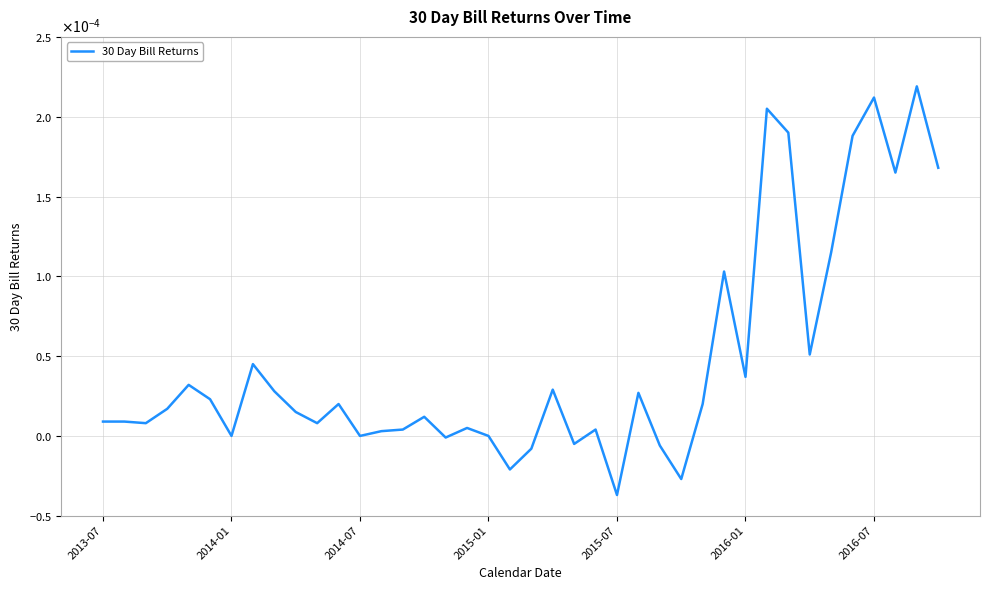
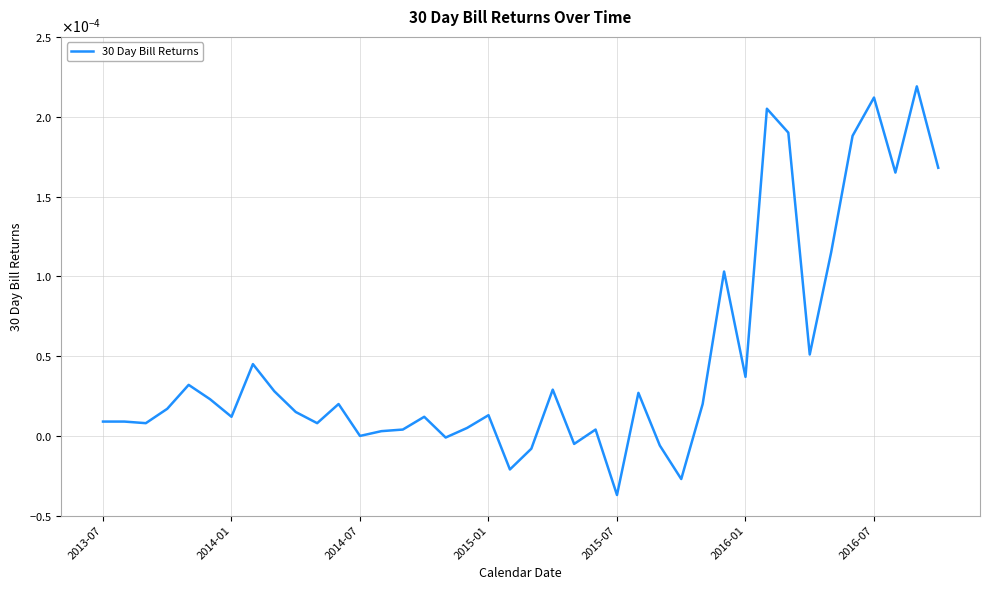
  {
    "2013-07": 0.00001,
-   "2014-01": 0.00000,
+   "2014-01": 0.00001,
    "2014-07": 0.00000,
-   "2015-01": 0.00000,
+   "2015-01": 0.00001,
    "2015-07": -0.000037,
    "2016-01": 0.000037,
    "2016-07": 0.000212
  }
